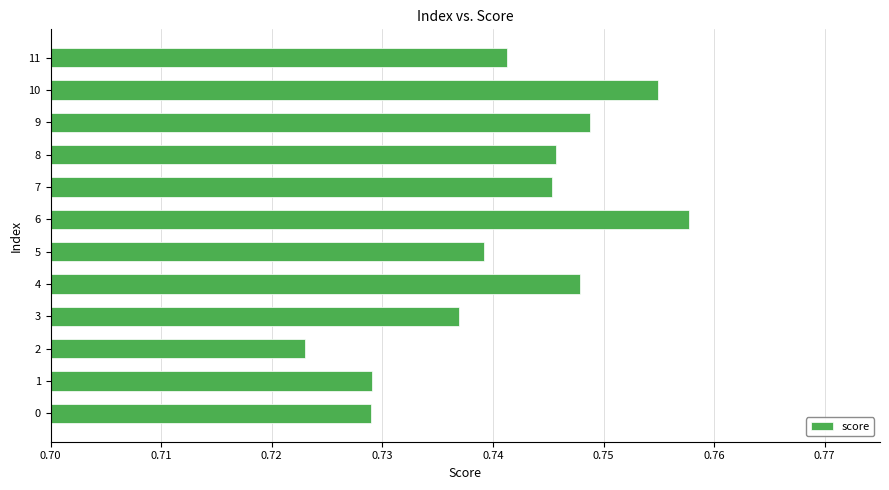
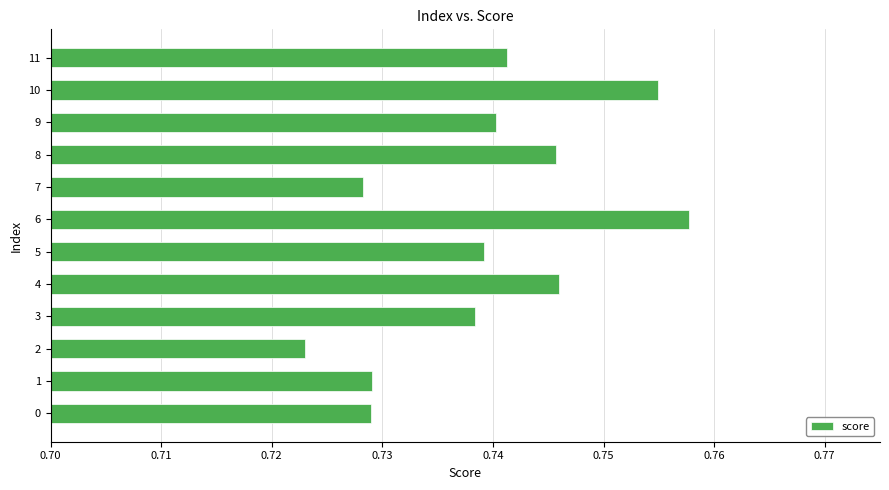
  {
    "11": 0.7413,
    "10": 0.7549,
-   "9": 0.7487,
+   "9": 0.7403,
    "8": 0.7457,
-   "7": 0.7454,
+   "7": 0.7282,
    "6": 0.7577,
    "5": 0.7392,
-   "4": 0.7479,
-   "3": 0.7370,
+   "4": 0.7459,
+   "3": 0.7384,
    "2": 0.7230,
    "1": 0.7291,
    "0": 0.7290
  }
